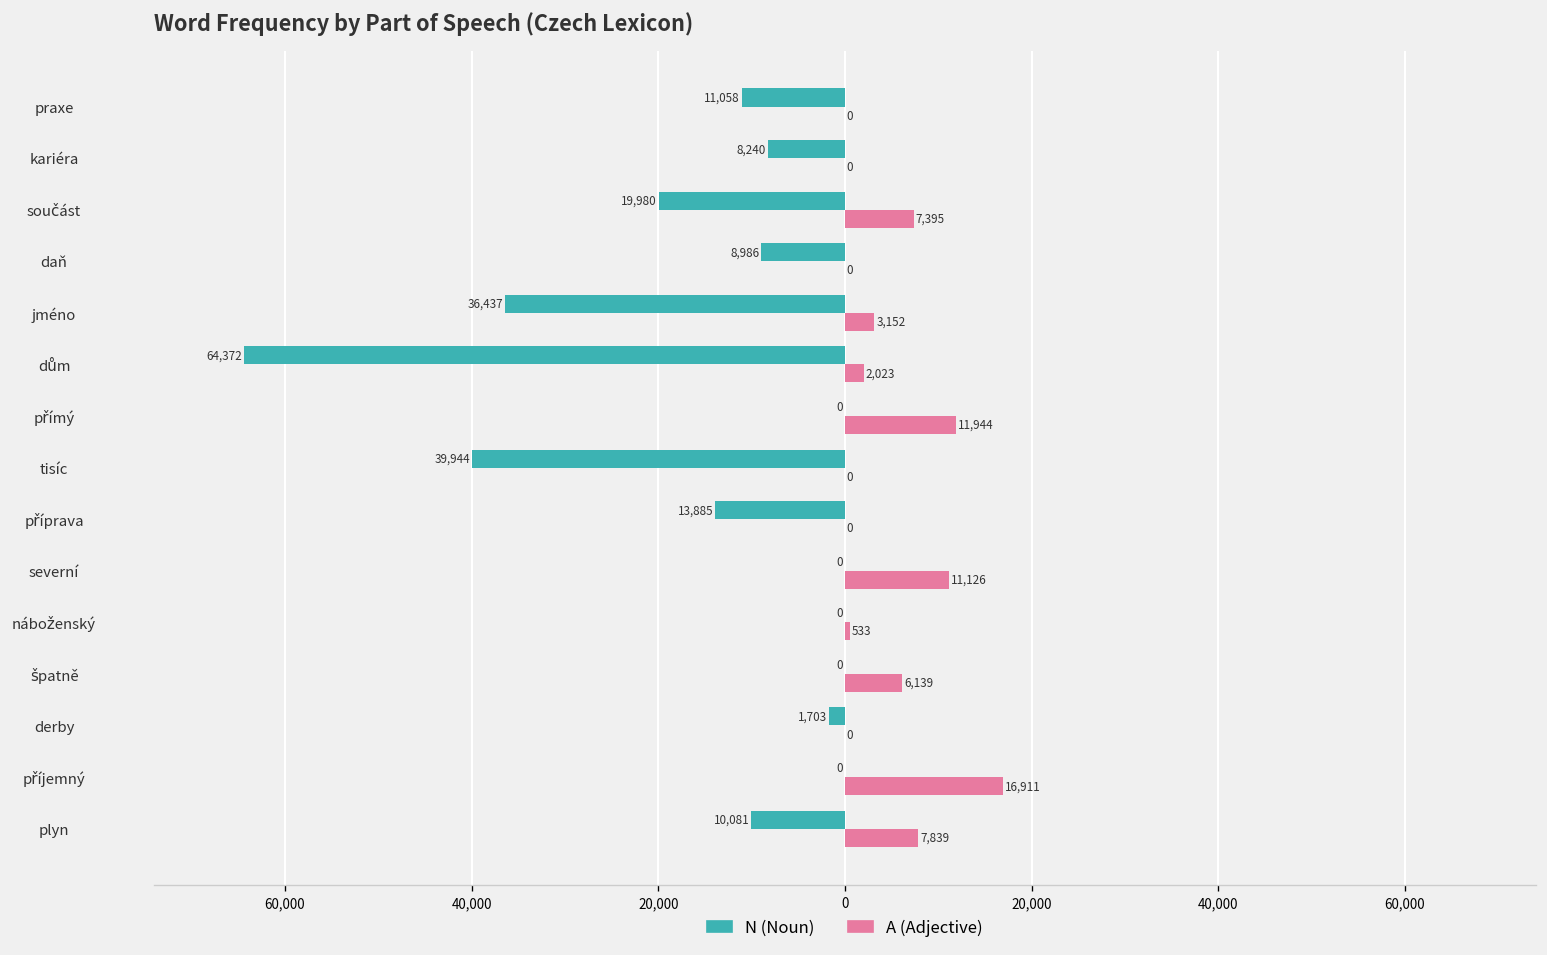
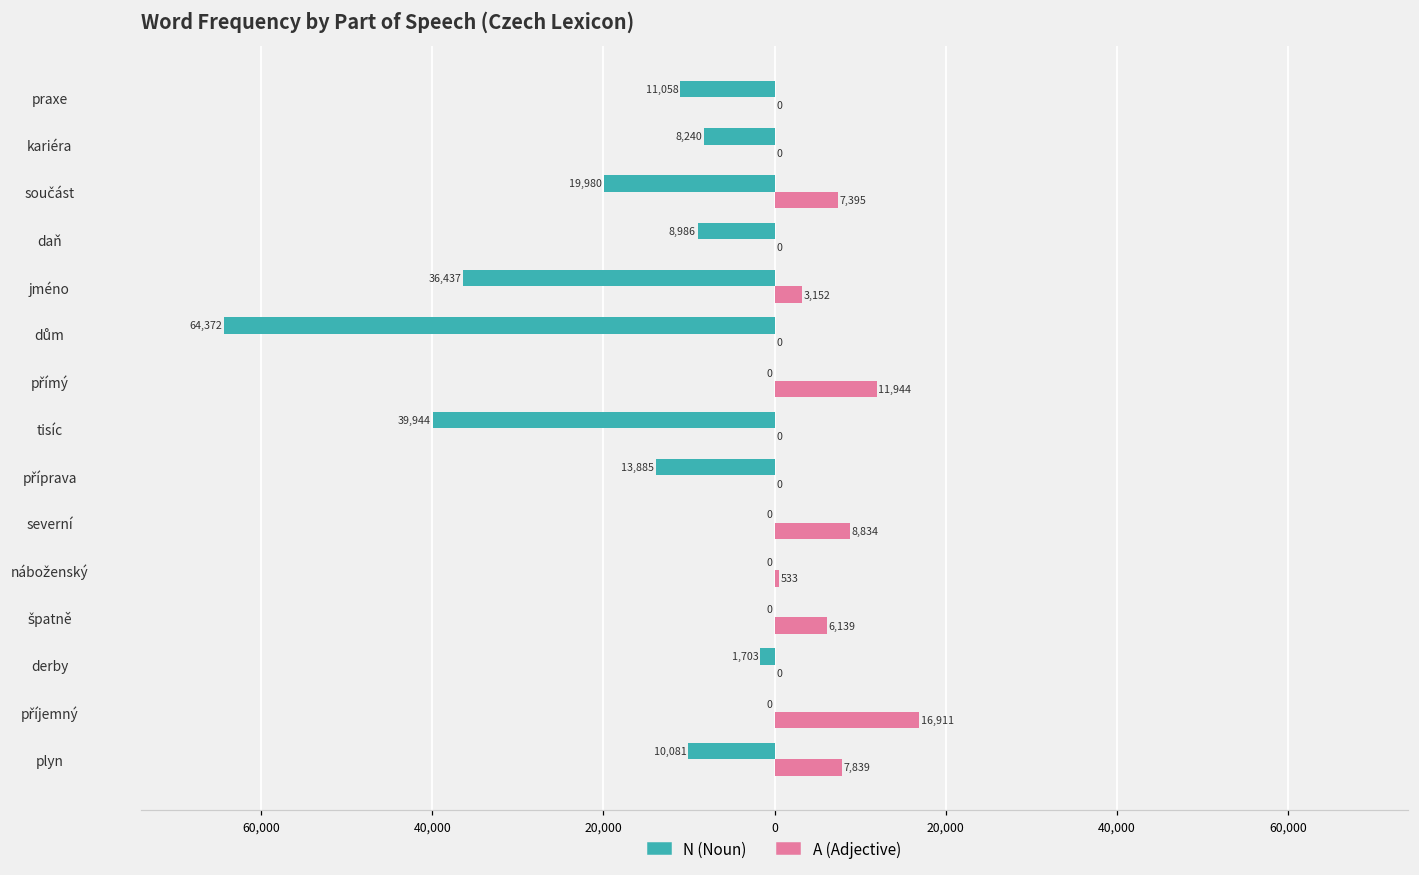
  {
    "N (Noun)": {
      "přímý": "0",
      "severní": "0",
      "náboženský": "0",
      "špatně": "0",
      "příjemný": "0"
    },
    "A (Adjective)": {
      "praxe": "0",
      "kariéra": "0",
      "součást": "7,395",
      "daň": "0",
      "jméno": "3,152",
-     "dům": "2,023",
+     "dům": "0",
      "přímý": "11,944",
      "tisíc": "0",
      "příprava": "0",
-     "severní": "11,126",
+     "severní": "8,834",
      "náboženský": "533",
      "špatně": "6,139",
      "derby": "0",
      "příjemný": "16,911",
      "plyn": "7,839"
    }
  }
